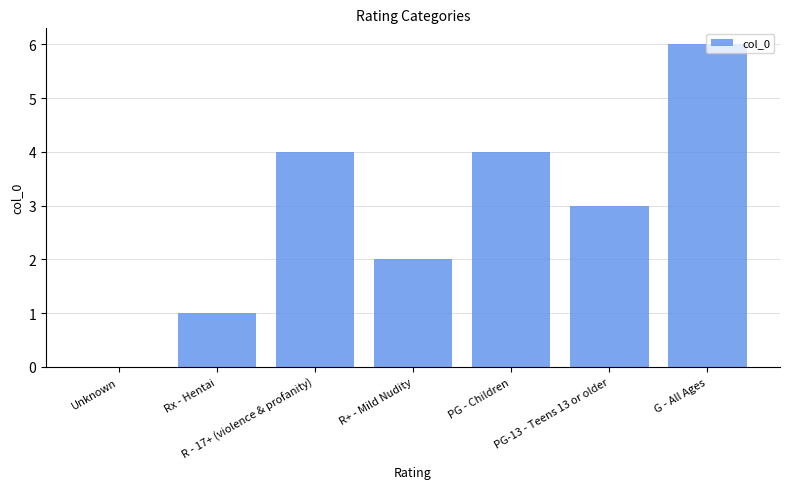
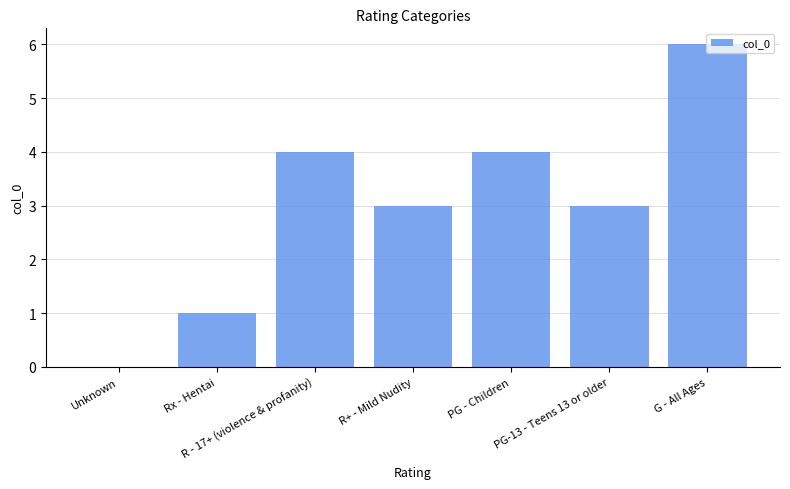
  {
    "Unknown": 0,
    "Rx - Hentai": 1,
    "R - 17+ (violence & profanity)": 4,
-   "R+ - Mild Nudity": 2,
+   "R+ - Mild Nudity": 3,
    "PG - Children": 4,
    "PG-13 - Teens 13 or older": 3
  }
